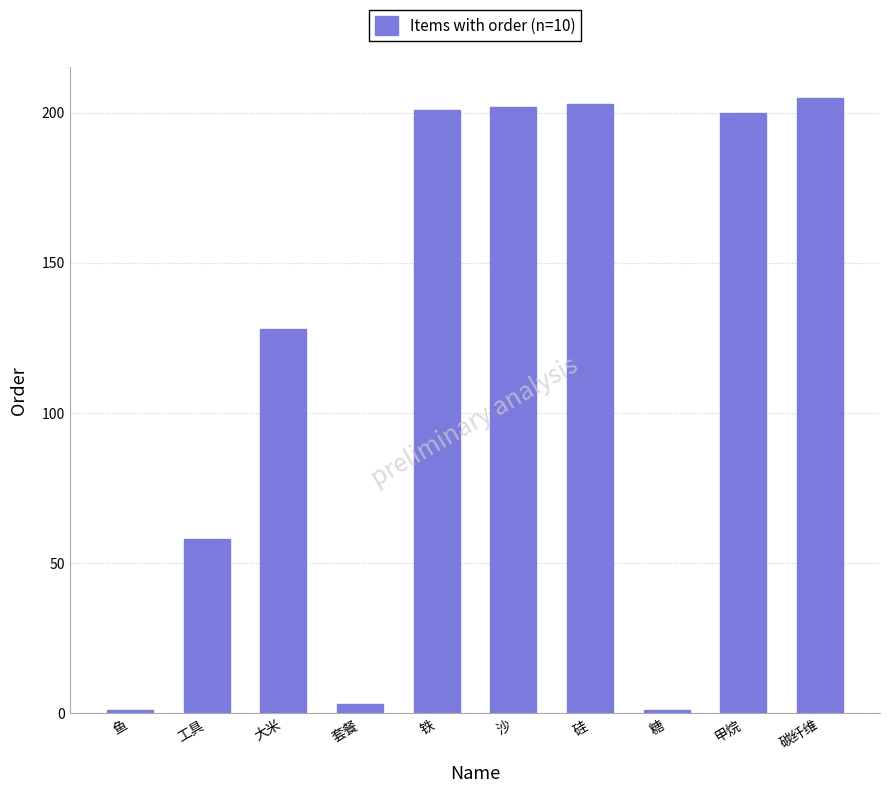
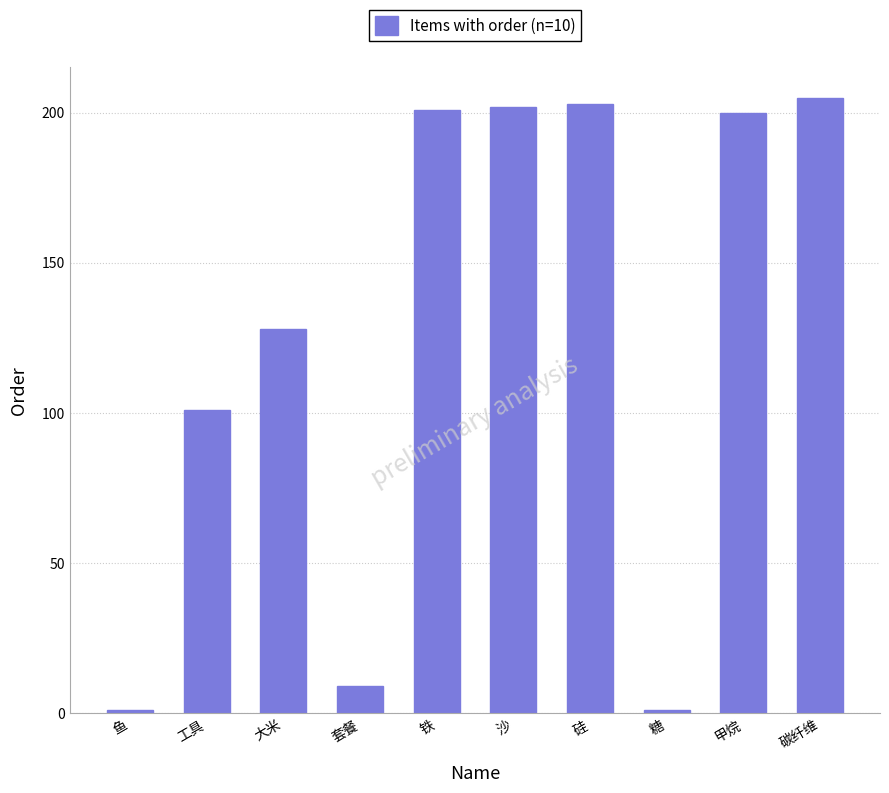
  {
    "鱼": 1,
-   "工具": 58,
+   "工具": 101,
    "大米": 128,
-   "套餐": 3,
+   "套餐": 9,
    "铁": 201,
    "沙": 202,
    "硅": 203,
    "糖": 1,
    "甲烷": 200,
    "碳纤维": 205
  }
